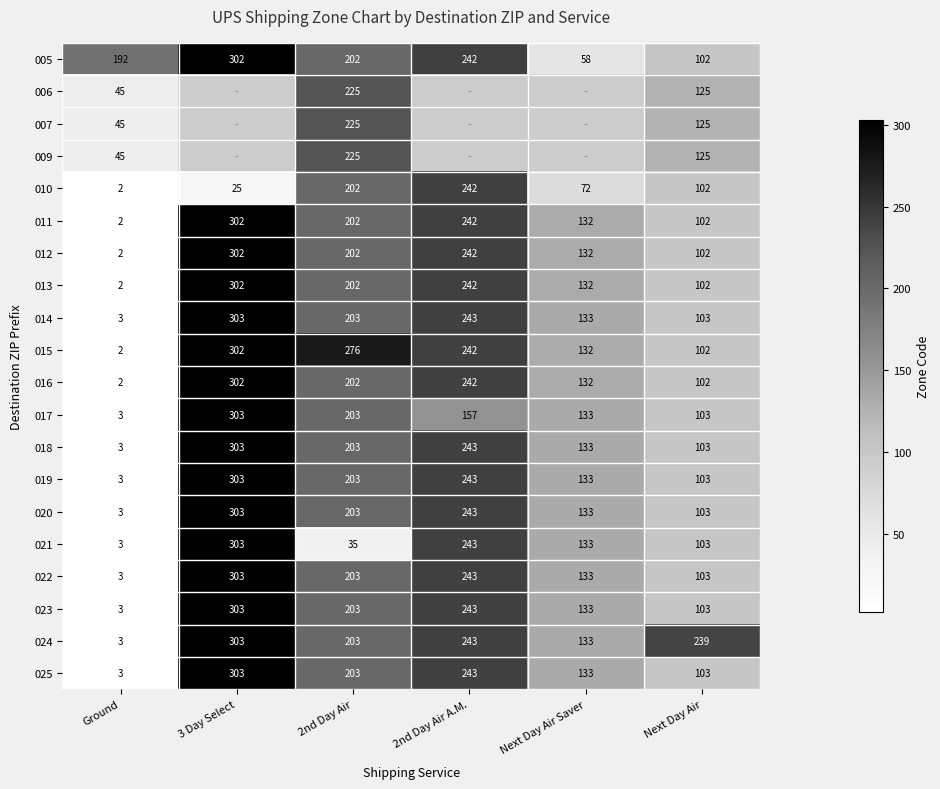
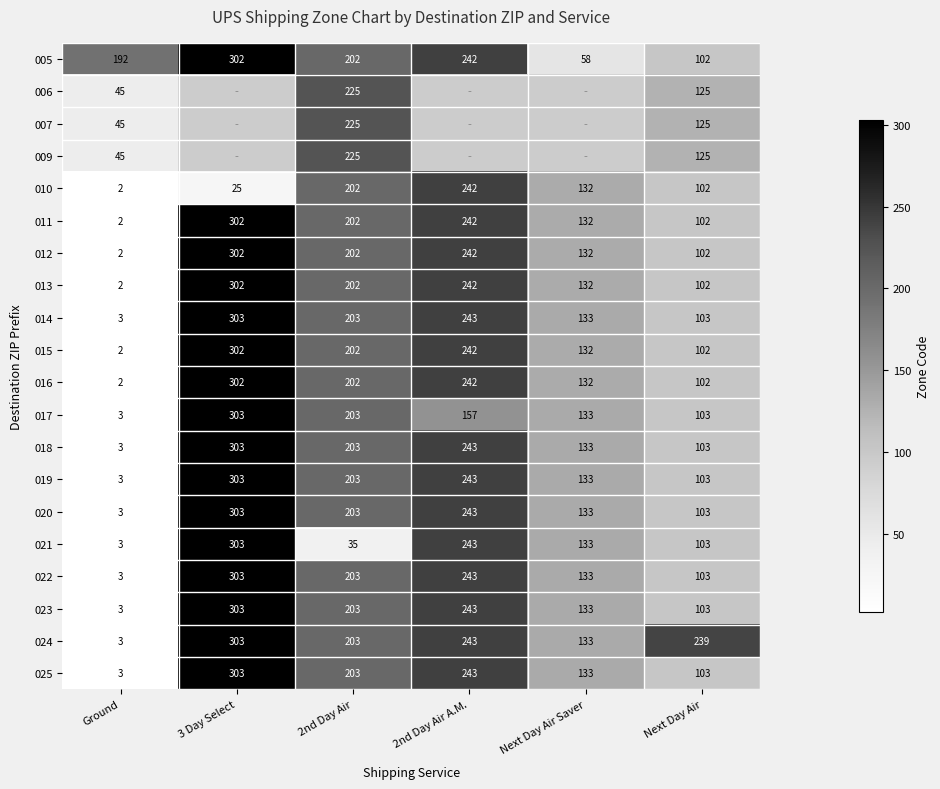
  {
    "005": {
      "Ground": 192,
      "3 Day Select": 302,
      "2nd Day Air": 202,
      "2nd Day Air A.M.": 242,
      "Next Day Air Saver": 58,
      "Next Day Air": 102
    },
    "006": {
      "Ground": 45,
      "2nd Day Air": 225,
      "Next Day Air": 125
    },
    "007": {
      "Ground": 45,
      "2nd Day Air": 225,
      "Next Day Air": 125
    },
    "009": {
      "Ground": 45,
      "2nd Day Air": 225,
      "Next Day Air": 125
    },
    "010": {
      "Ground": 2,
      "3 Day Select": 25,
      "2nd Day Air": 202,
      "2nd Day Air A.M.": 242,
-     "Next Day Air Saver": 72,
+     "Next Day Air Saver": 132,
      "Next Day Air": 102
    },
    "011": {
      "Ground": 2,
      "3 Day Select": 302,
      "2nd Day Air": 202,
      "2nd Day Air A.M.": 242,
      "Next Day Air Saver": 132,
      "Next Day Air": 102
    },
    "012": {
      "Ground": 2,
      "3 Day Select": 302,
      "2nd Day Air": 202,
      "2nd Day Air A.M.": 242,
      "Next Day Air Saver": 132,
      "Next Day Air": 102
    },
    "013": {
      "Ground": 2,
      "3 Day Select": 302,
      "2nd Day Air": 202,
      "2nd Day Air A.M.": 242,
      "Next Day Air Saver": 132,
      "Next Day Air": 102
    },
    "014": {
      "Ground": 3,
      "3 Day Select": 303,
      "2nd Day Air": 203,
      "2nd Day Air A.M.": 243,
      "Next Day Air Saver": 133,
      "Next Day Air": 103
    },
    "015": {
      "Ground": 2,
      "3 Day Select": 302,
-     "2nd Day Air": 276,
+     "2nd Day Air": 202,
      "2nd Day Air A.M.": 242,
      "Next Day Air Saver": 132,
      "Next Day Air": 102
    },
    "016": {
      "Ground": 2,
      "3 Day Select": 302,
      "2nd Day Air": 202,
      "2nd Day Air A.M.": 242,
      "Next Day Air Saver": 132,
      "Next Day Air": 102
    },
    "017": {
      "Ground": 3,
      "3 Day Select": 303,
      "2nd Day Air": 203,
      "2nd Day Air A.M.": 157,
      "Next Day Air Saver": 133,
      "Next Day Air": 103
    },
    "018": {
      "Ground": 3,
      "3 Day Select": 303,
      "2nd Day Air": 203,
      "2nd Day Air A.M.": 243,
      "Next Day Air Saver": 133,
      "Next Day Air": 103
    },
    "019": {
      "Ground": 3,
      "3 Day Select": 303,
      "2nd Day Air": 203,
      "2nd Day Air A.M.": 243,
      "Next Day Air Saver": 133,
      "Next Day Air": 103
    },
    "020": {
      "Ground": 3,
      "3 Day Select": 303,
      "2nd Day Air": 203,
      "2nd Day Air A.M.": 243,
      "Next Day Air Saver": 133,
      "Next Day Air": 103
    },
    "021": {
      "Ground": 3,
      "3 Day Select": 303,
      "2nd Day Air": 35,
      "2nd Day Air A.M.": 243,
      "Next Day Air Saver": 133,
      "Next Day Air": 103
    },
    "022": {
      "Ground": 3,
      "3 Day Select": 303,
      "2nd Day Air": 203,
      "2nd Day Air A.M.": 243,
      "Next Day Air Saver": 133,
      "Next Day Air": 103
    },
    "023": {
      "Ground": 3,
      "3 Day Select": 303,
      "2nd Day Air": 203,
      "2nd Day Air A.M.": 243,
      "Next Day Air Saver": 133,
      "Next Day Air": 103
    },
    "024": {
      "Ground": 3,
      "3 Day Select": 303,
      "2nd Day Air": 203,
      "2nd Day Air A.M.": 243,
      "Next Day Air Saver": 133,
      "Next Day Air": 239
    },
    "025": {
      "Ground": 3,
      "3 Day Select": 303,
      "2nd Day Air": 203,
      "2nd Day Air A.M.": 243,
      "Next Day Air Saver": 133,
      "Next Day Air": 103
    }
  }
